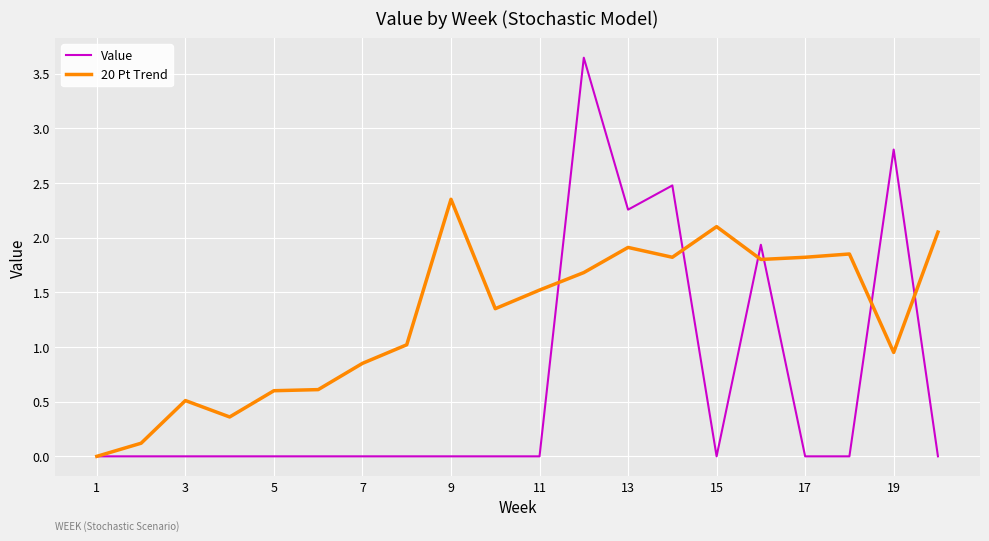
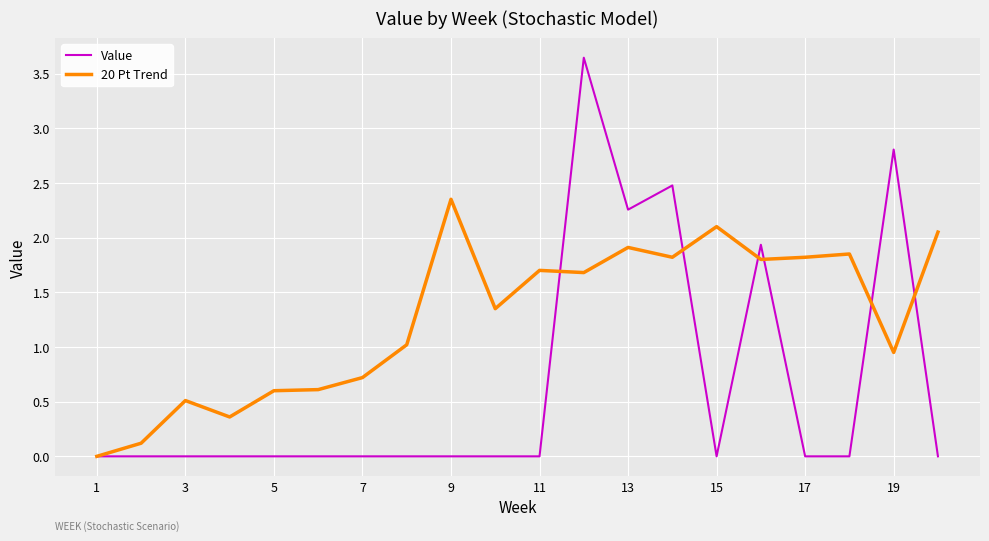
  {
    "Value": {
      "3": 0.00,
      "5": 0.00,
      "7": 0.00,
      "9": 0.00,
      "11": 0.00,
      "13": 2.26,
      "15": 0.00,
      "17": 0.00,
      "19": 2.80
    },
    "20 Pt Trend": {
      "3": 0.51,
      "5": 0.60,
-     "7": 0.85,
+     "7": 0.72,
      "9": 2.35,
-     "11": 1.52,
+     "11": 1.70,
      "13": 1.91,
      "15": 2.10,
      "17": 1.82,
      "19": 0.95
    }
  }
